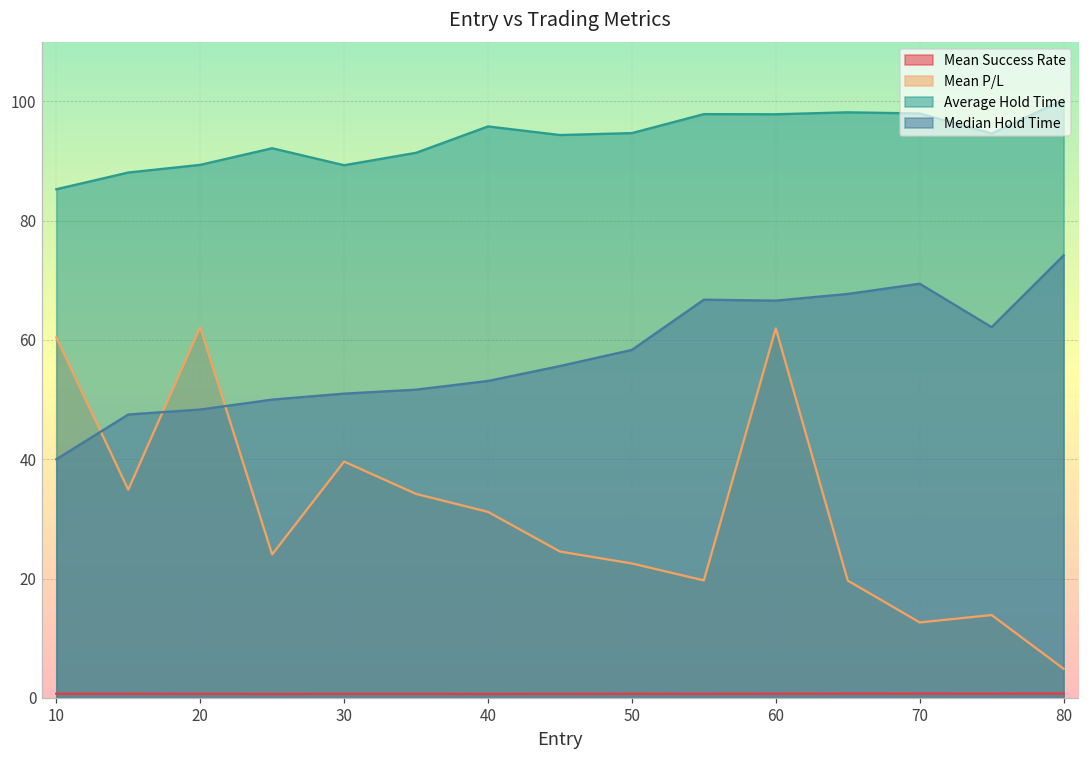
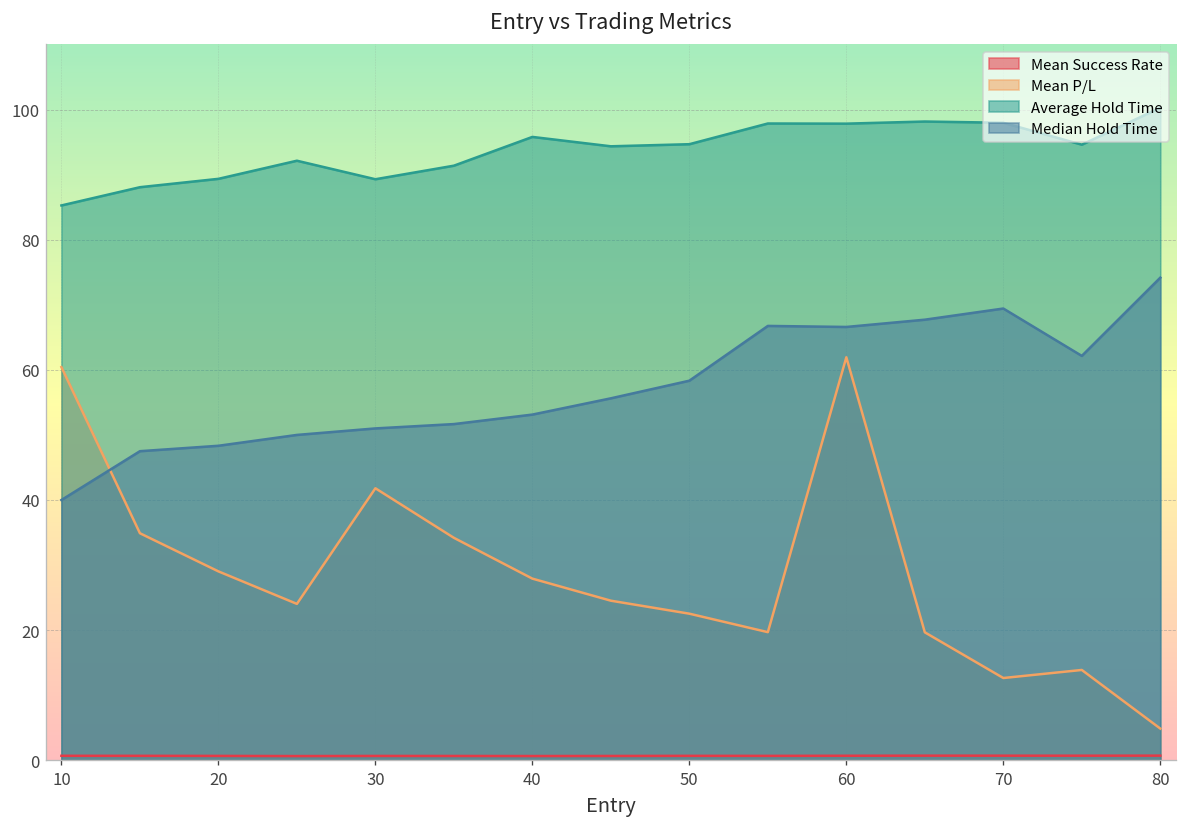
  {
    "Mean Success Rate": {
      "10": 1,
      "20": 1,
      "30": 1,
      "40": 1,
      "50": 1,
      "60": 1,
      "70": 1,
      "80": 1
    },
    "Mean P/L": {
      "10": 60,
-     "20": 62,
-     "30": 40,
-     "40": 31,
+     "20": 29,
+     "30": 42,
+     "40": 28,
      "50": 23,
      "60": 62,
      "70": 13,
      "80": 5
    }
  }
